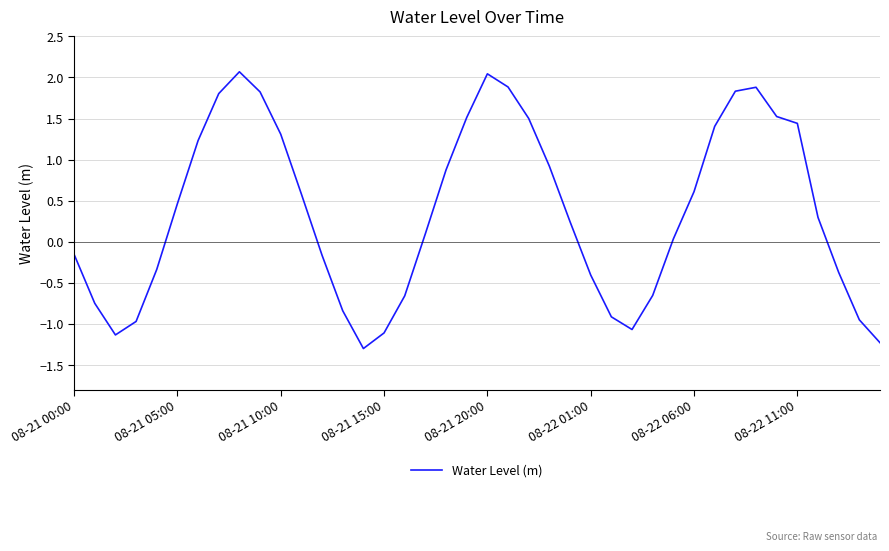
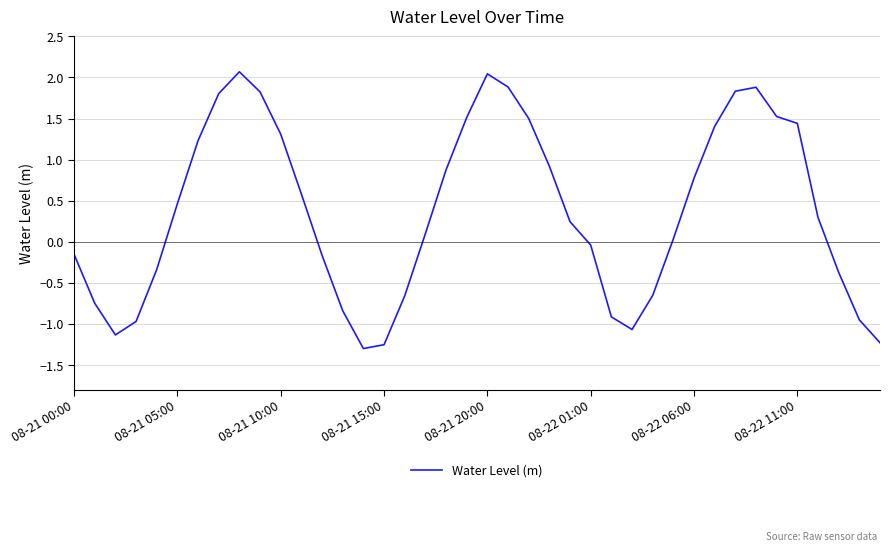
  {
    "08-21 00:00": -0.2,
    "08-21 05:00": 0.5,
    "08-21 10:00": 1.3,
-   "08-21 15:00": -1.1,
+   "08-21 15:00": -1.3,
    "08-21 20:00": 2.0,
-   "08-22 01:00": -0.4,
-   "08-22 06:00": 0.6,
+   "08-22 01:00": 0.0,
+   "08-22 06:00": 0.8,
    "08-22 11:00": 1.4
  }
